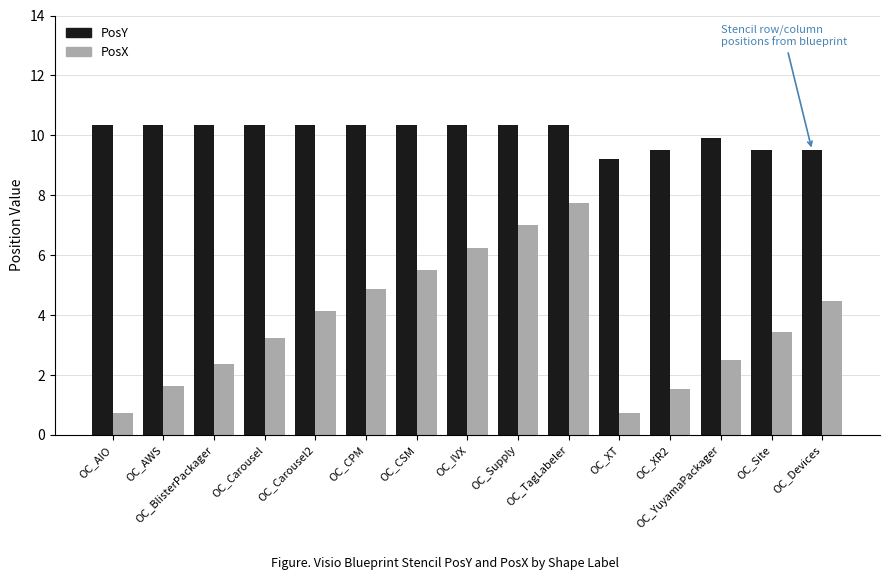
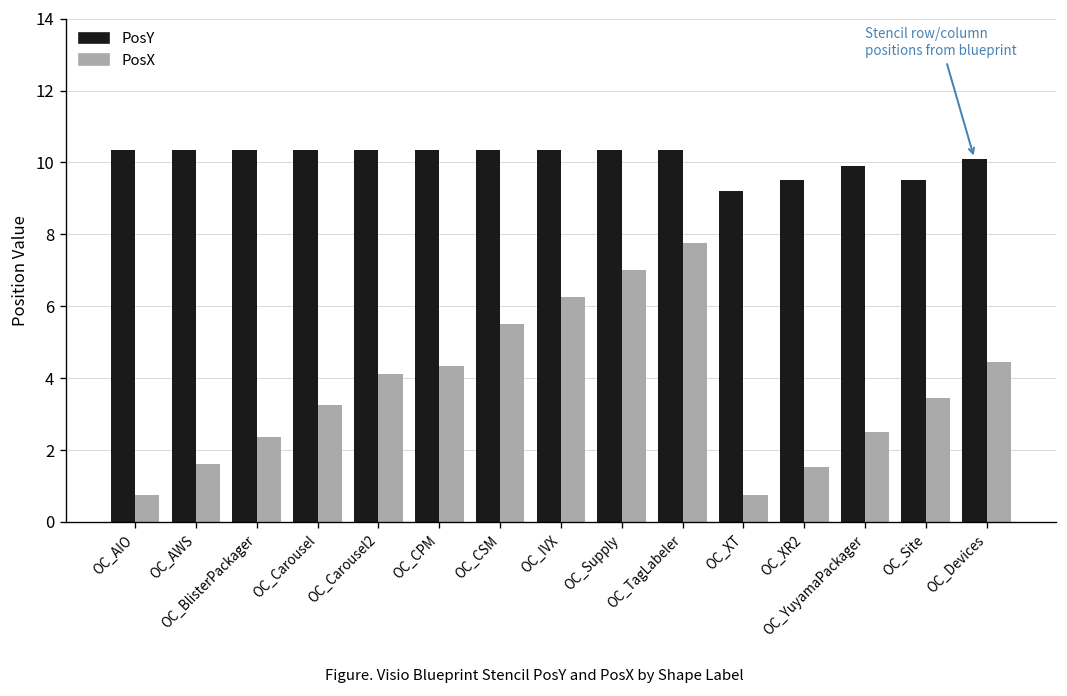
  {
    "PosY": {
      "OC_AIO": 10.4,
      "OC_AWS": 10.4,
      "OC_BlisterPackager": 10.4,
      "OC_Carousel": 10.4,
      "OC_Carousel2": 10.3,
      "OC_CPM": 10.4,
      "OC_CSM": 10.4,
      "OC_IVX": 10.4,
      "OC_Supply": 10.4,
      "OC_TagLabeler": 10.4,
      "OC_XT": 9.2,
      "OC_XR2": 9.5,
      "OC_YuyamaPackager": 9.9,
      "OC_Site": 9.5,
-     "OC_Devices": 9.5
+     "OC_Devices": 10.1
    },
    "PosX": {
      "OC_AIO": 0.8,
      "OC_AWS": 1.6,
      "OC_BlisterPackager": 2.4,
      "OC_Carousel": 3.3,
      "OC_Carousel2": 4.1,
-     "OC_CPM": 4.9,
+     "OC_CPM": 4.3,
      "OC_CSM": 5.5,
      "OC_IVX": 6.3,
      "OC_Supply": 7.0,
      "OC_TagLabeler": 7.8,
      "OC_XT": 0.8,
      "OC_XR2": 1.5,
      "OC_YuyamaPackager": 2.5,
      "OC_Site": 3.4,
      "OC_Devices": 4.5
    }
  }
